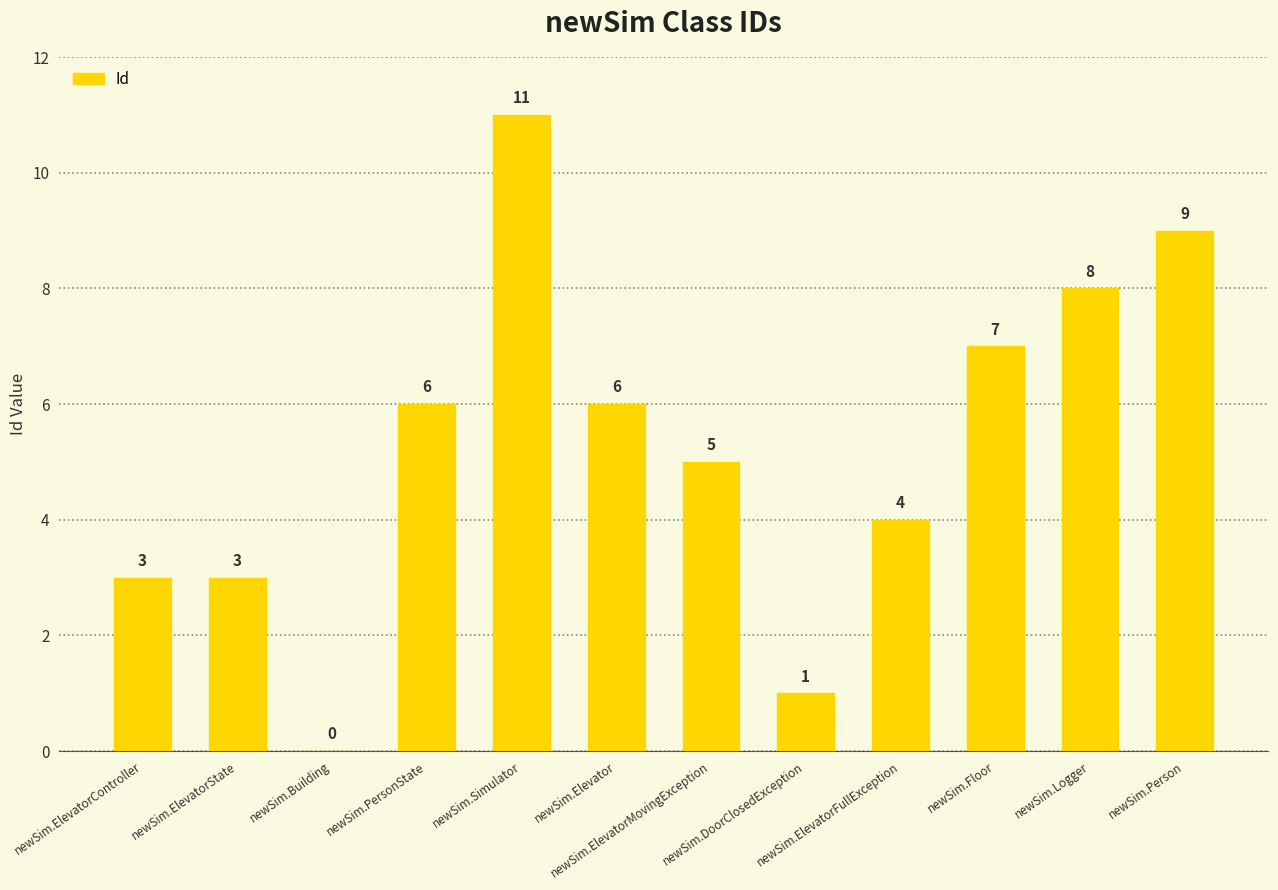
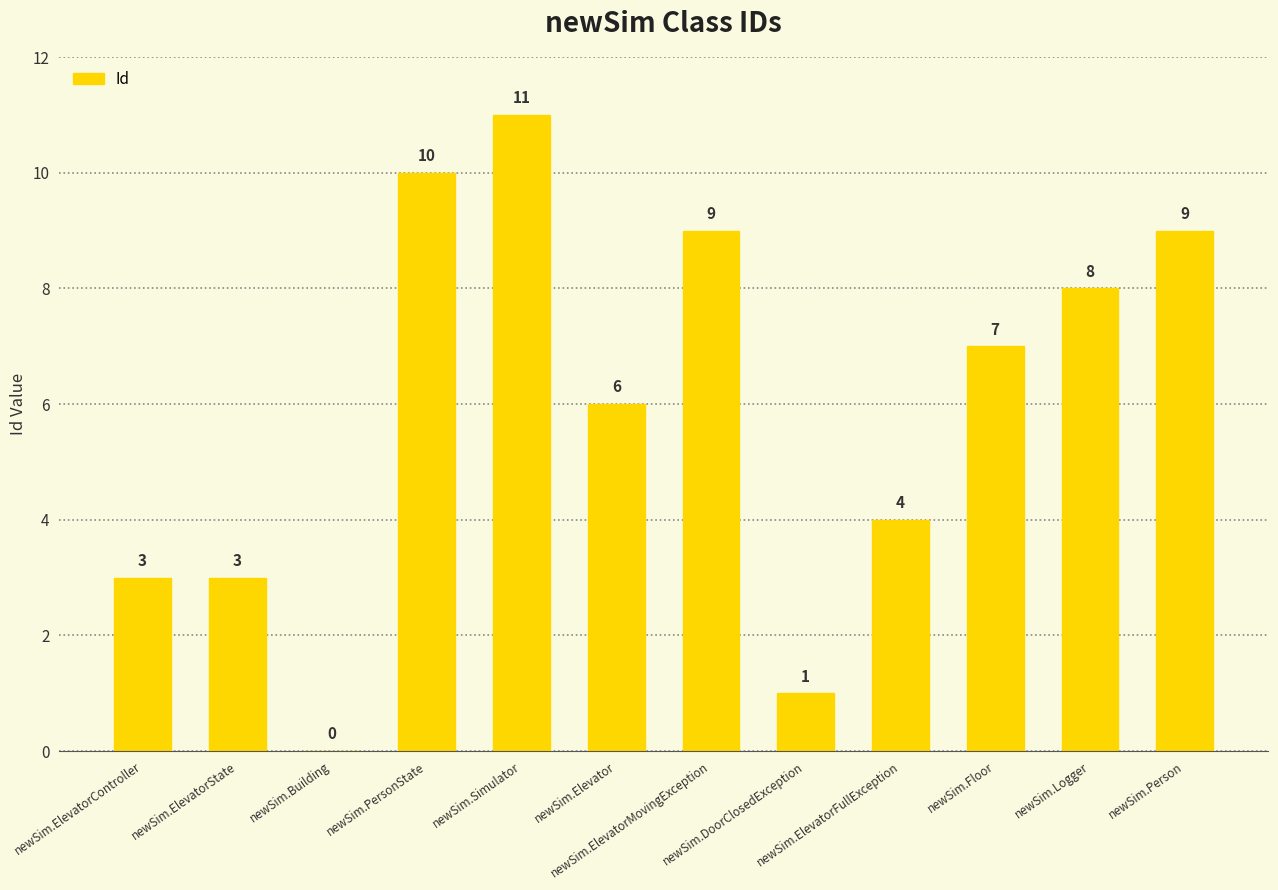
  {
    "newSim.ElevatorController": 3,
    "newSim.ElevatorState": 3,
    "newSim.Building": 0,
-   "newSim.PersonState": 6,
+   "newSim.PersonState": 10,
    "newSim.Simulator": 11,
    "newSim.Elevator": 6,
-   "newSim.ElevatorMovingException": 5,
+   "newSim.ElevatorMovingException": 9,
    "newSim.DoorClosedException": 1,
    "newSim.ElevatorFullException": 4,
    "newSim.Floor": 7,
    "newSim.Logger": 8,
    "newSim.Person": 9
  }
